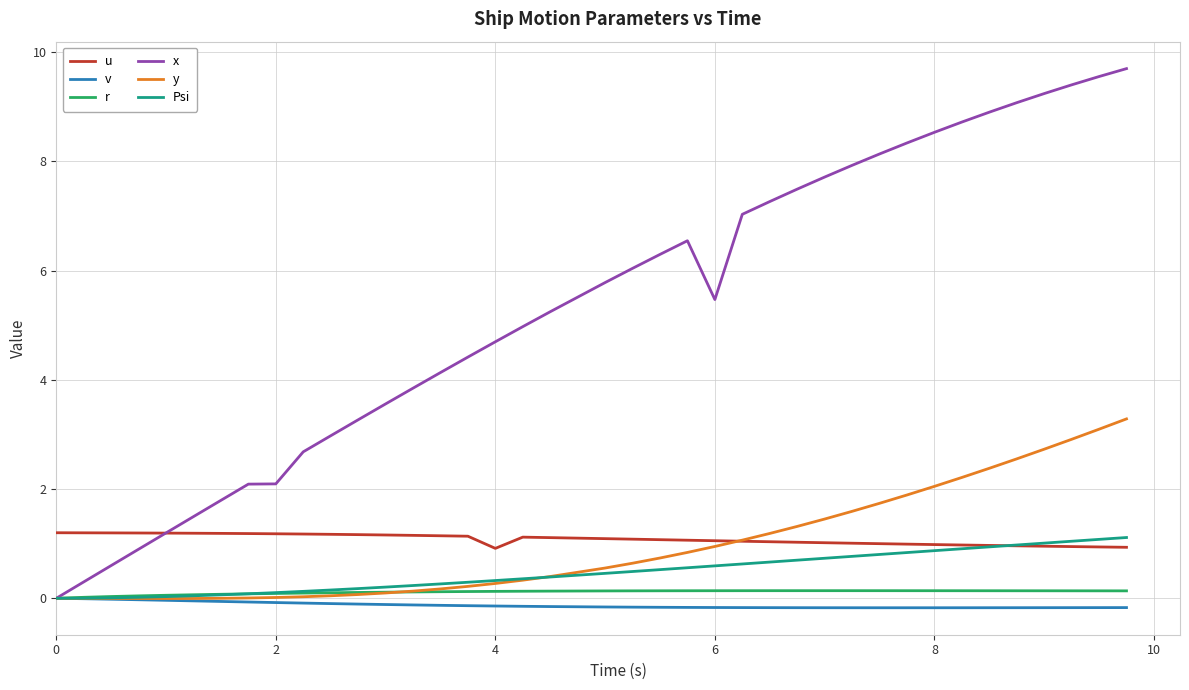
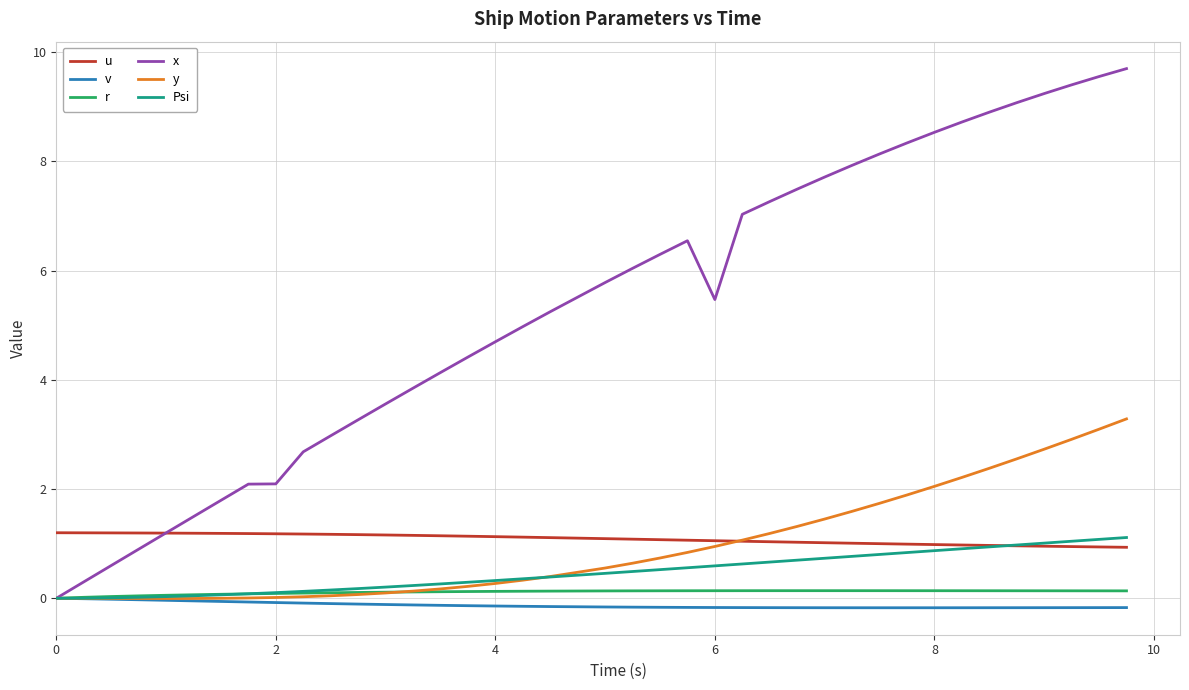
  {
    "u": {
      "0": 1.2,
      "2": 1.2,
-     "4": 0.9,
+     "4": 1.1,
      "6": 1.1,
      "8": 1.0
    },
    "v": {
      "2": -0.1,
      "4": -0.1,
      "6": -0.2,
      "8": -0.2
    },
    "x": {
      "2": 2.1,
      "4": 4.7,
      "6": 5.5,
      "8": 8.5
    },
    "y": {
      "2": 0.0,
      "4": 0.3,
      "6": 0.9,
      "8": 2.0
    }
  }
